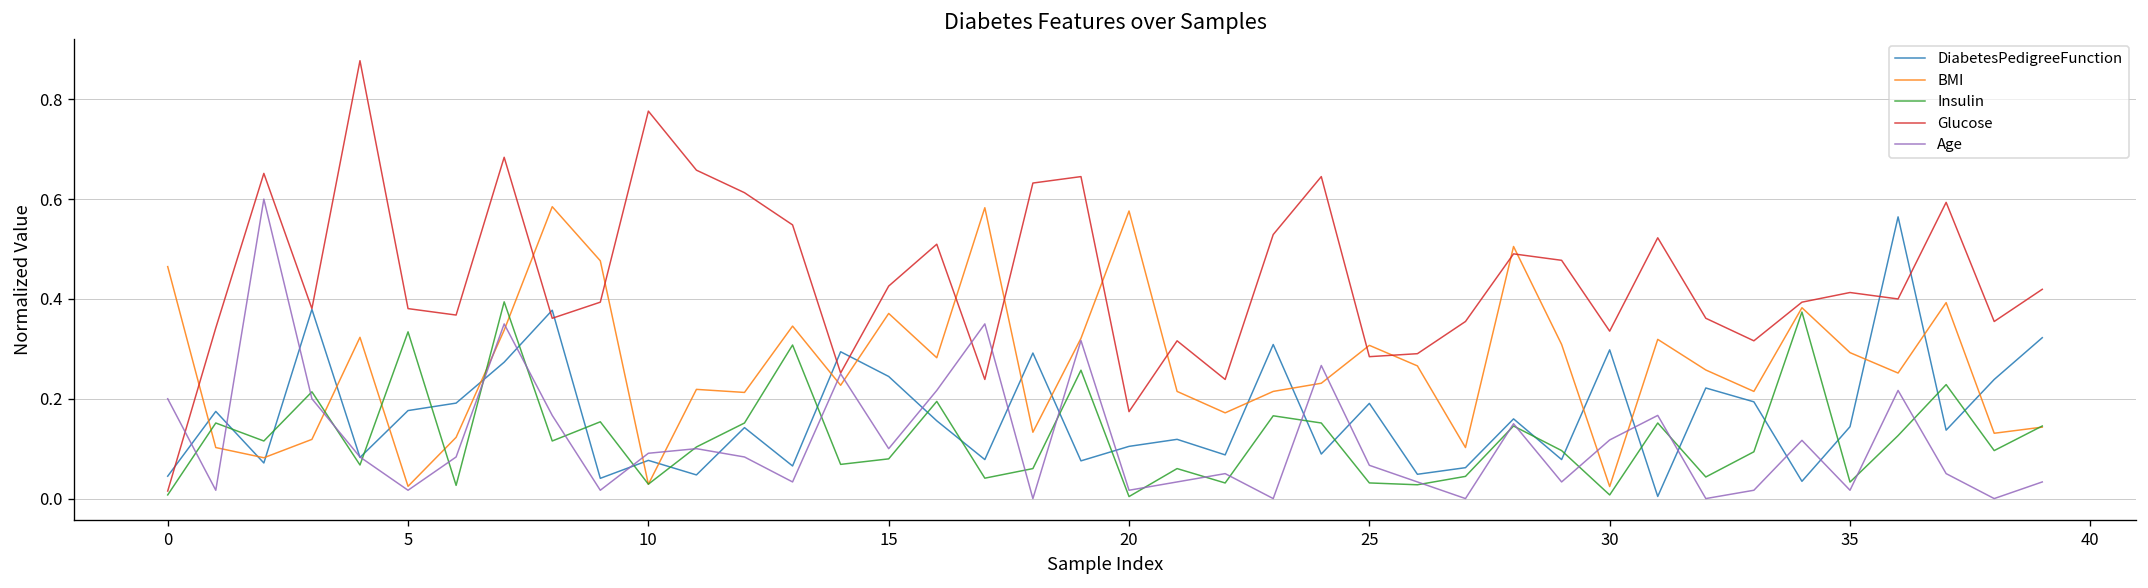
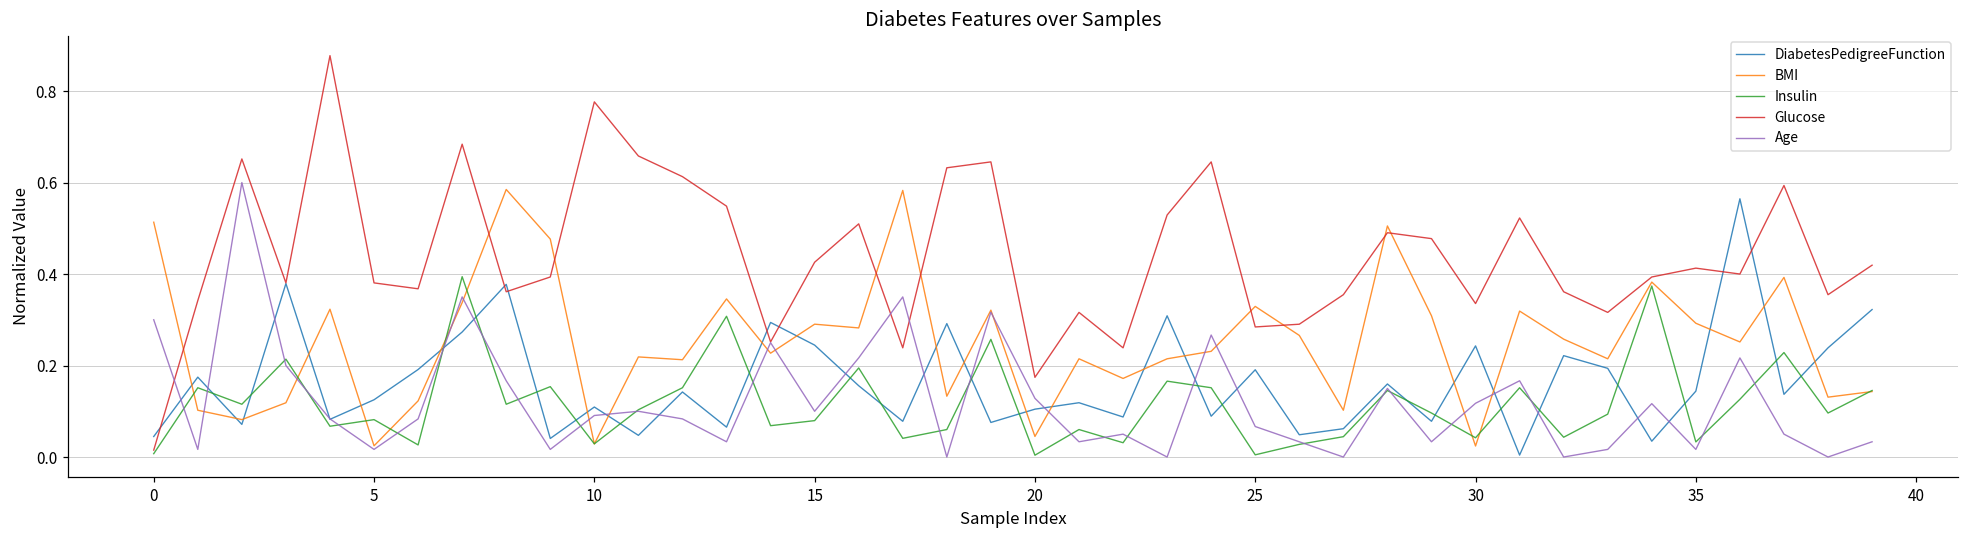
  {
    "DiabetesPedigreeFunction": {
      "0": 0.04,
-     "5": 0.18,
-     "10": 0.08,
+     "5": 0.13,
+     "10": 0.11,
      "15": 0.24,
      "20": 0.10,
      "25": 0.19,
-     "30": 0.30,
+     "30": 0.24,
      "35": 0.14
    },
    "BMI": {
-     "0": 0.46,
+     "0": 0.51,
      "5": 0.02,
-     "15": 0.37,
-     "20": 0.58,
-     "25": 0.31,
+     "15": 0.29,
+     "20": 0.04,
+     "25": 0.33,
      "30": 0.02,
      "35": 0.29
    },
    "Insulin": {
      "0": 0.01,
-     "5": 0.33,
+     "5": 0.08,
      "15": 0.08,
      "20": 0.00,
-     "25": 0.03,
-     "30": 0.01,
+     "25": 0.00,
+     "30": 0.04,
      "35": 0.03
    },
    "Glucose": {
      "0": 0.02,
      "5": 0.38,
      "10": 0.78,
      "15": 0.43,
      "20": 0.17,
      "25": 0.28,
      "30": 0.34,
      "35": 0.41
    },
    "Age": {
-     "0": 0.2,
+     "0": 0.3,
      "5": 0.02,
      "10": 0.09,
      "15": 0.10,
-     "20": 0.02,
+     "20": 0.13,
      "25": 0.07,
      "30": 0.12,
      "35": 0.02
    }
  }
